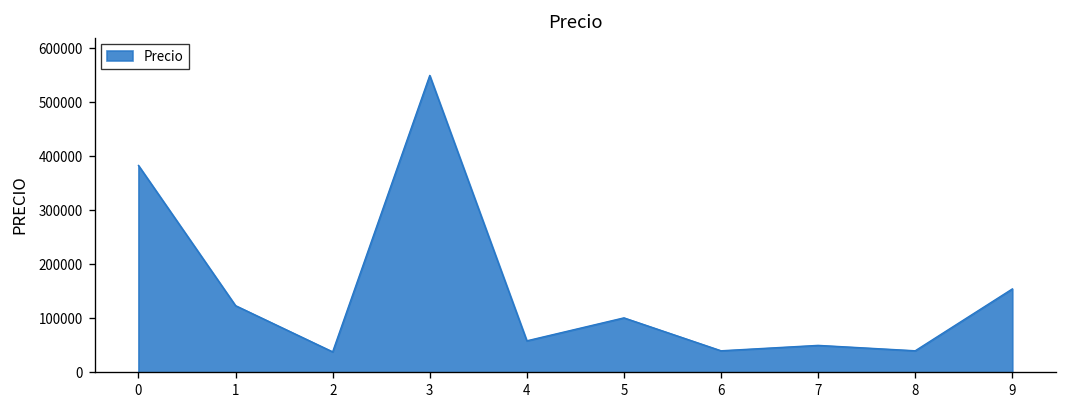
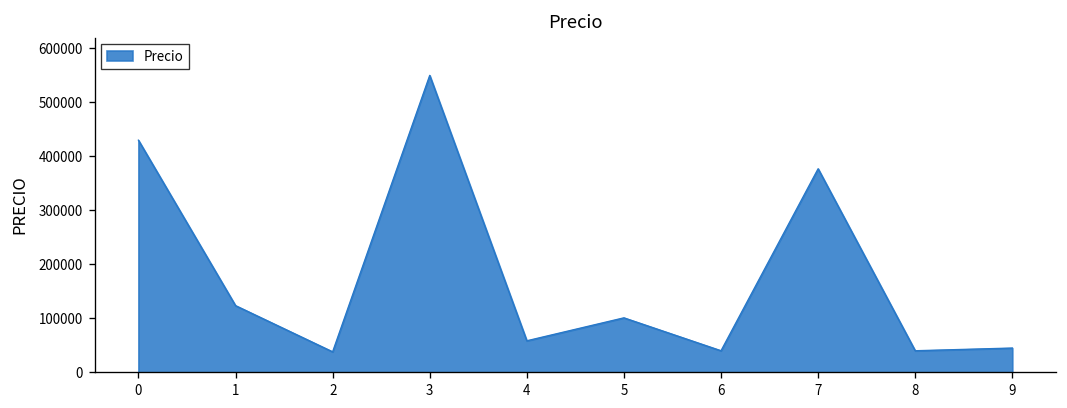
  {
-   "0": 380000,
+   "0": 430000,
    "1": 120000,
    "2": 40000,
    "3": 550000,
    "4": 60000,
    "5": 100000,
    "6": 40000,
-   "7": 50000,
+   "7": 380000,
    "8": 40000,
-   "9": 150000
+   "9": 50000
  }
